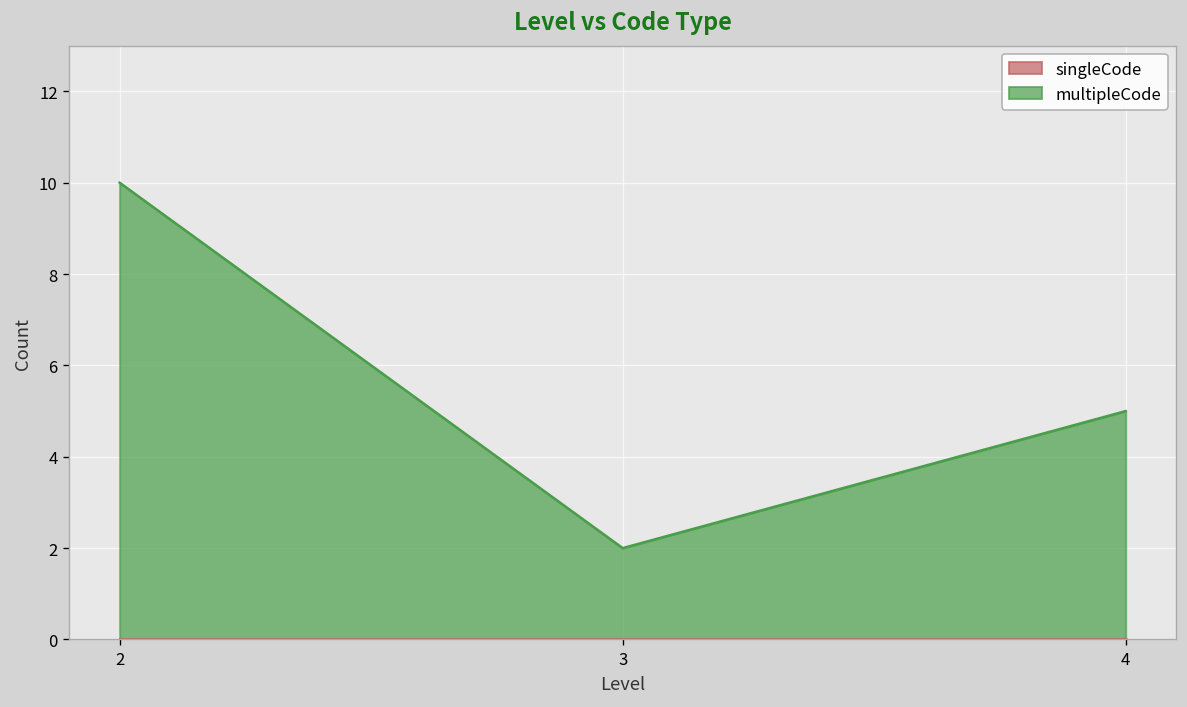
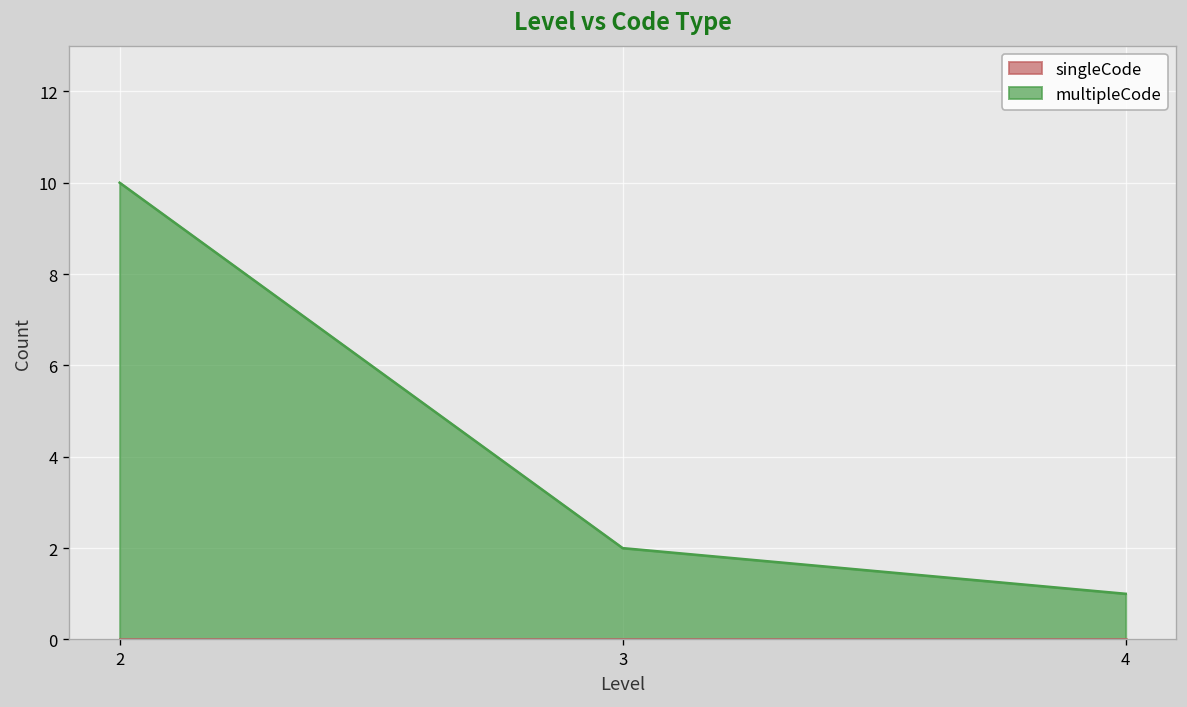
  {
    "singleCode": {
      "2": 0,
      "3": 0,
      "4": 0
    },
    "multipleCode": {
      "2": 10,
      "3": 2,
-     "4": 5
+     "4": 1
    }
  }
